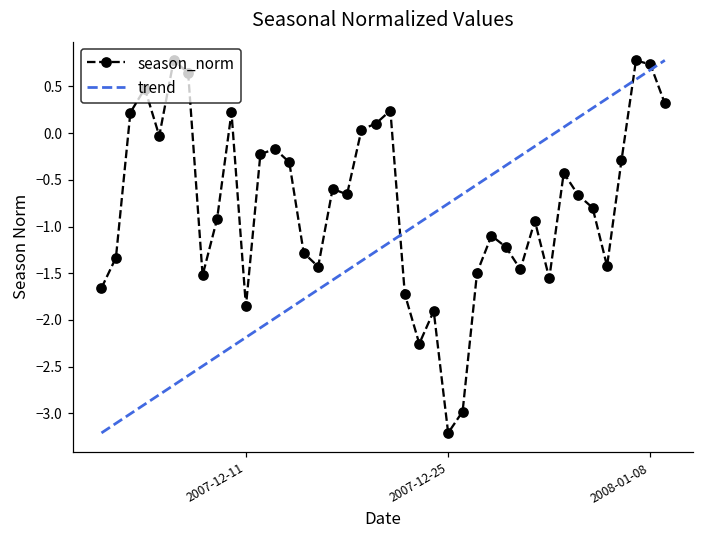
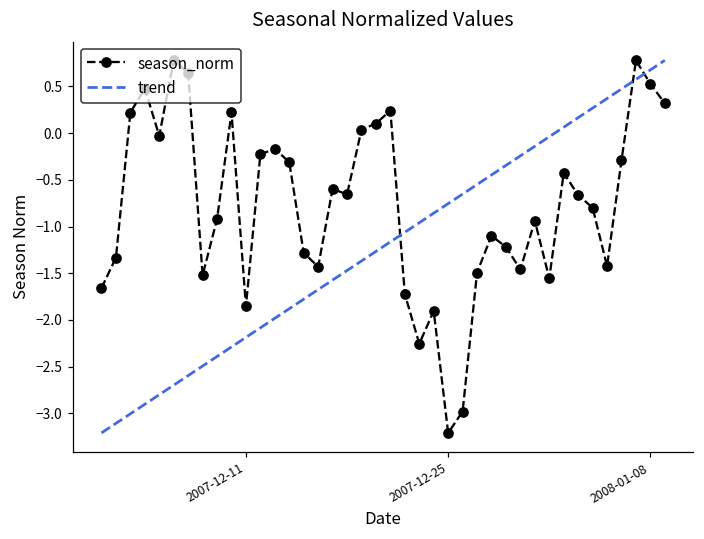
  {
    "season_norm": {
      "2007-12-11": -1.9,
      "2007-12-25": -3.2,
-     "2008-01-08": 0.7
+     "2008-01-08": 0.5
    }
  }
